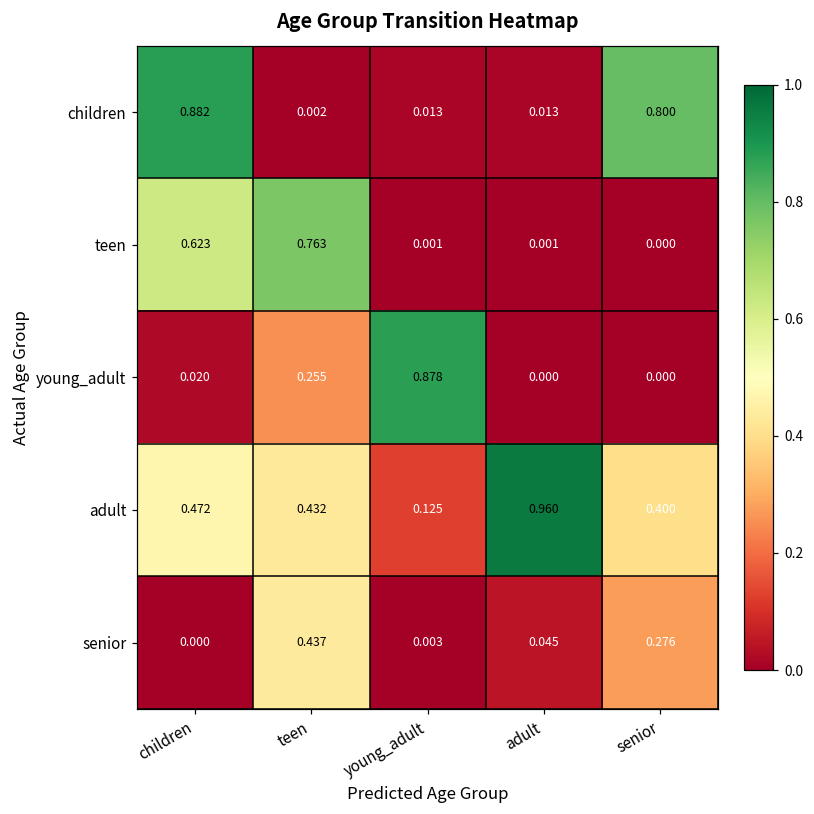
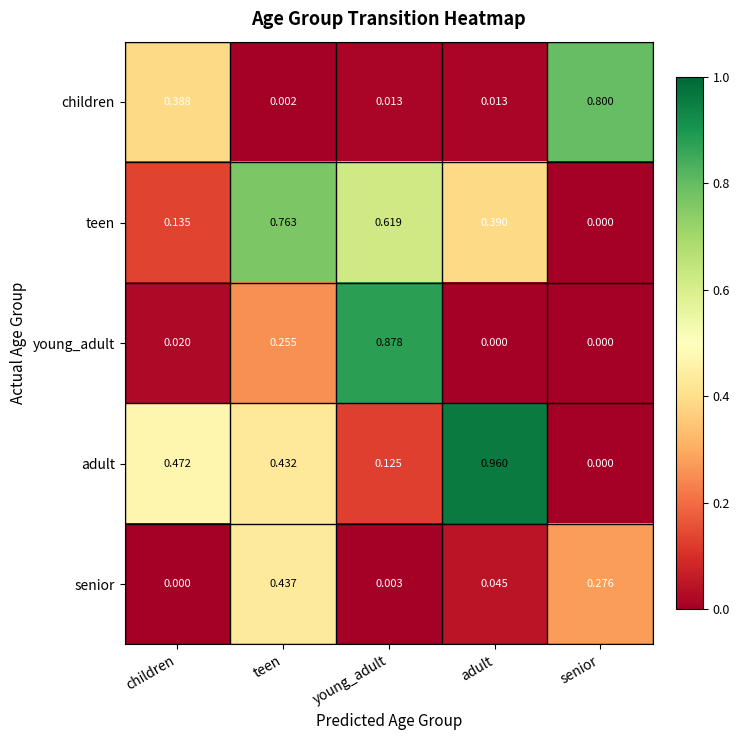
  {
    "children": {
-     "children": 0.882,
+     "children": 0.388,
      "teen": 0.002,
      "young_adult": 0.013,
      "adult": 0.013,
      "senior": 0.800
    },
    "teen": {
-     "children": 0.623,
+     "children": 0.135,
      "teen": 0.763,
-     "young_adult": 0.001,
-     "adult": 0.001,
+     "young_adult": 0.619,
+     "adult": 0.390,
      "senior": 0.000
    },
    "young_adult": {
      "children": 0.020,
      "teen": 0.255,
      "young_adult": 0.878,
      "adult": 0.000,
      "senior": 0.000
    },
    "adult": {
      "children": 0.472,
      "teen": 0.432,
      "young_adult": 0.125,
      "adult": 0.960,
-     "senior": 0.400
+     "senior": 0.000
    },
    "senior": {
      "children": 0.000,
      "teen": 0.437,
      "young_adult": 0.003,
      "adult": 0.045,
      "senior": 0.276
    }
  }
